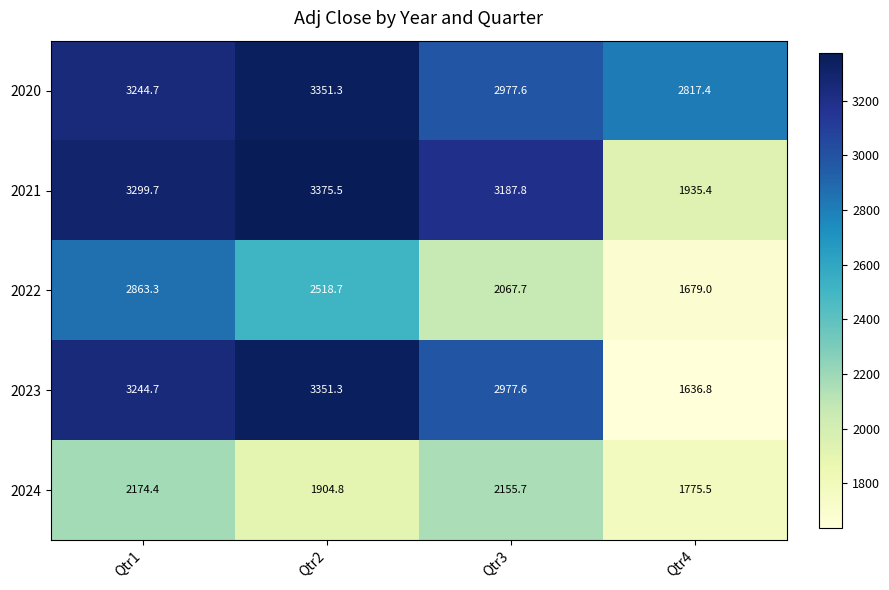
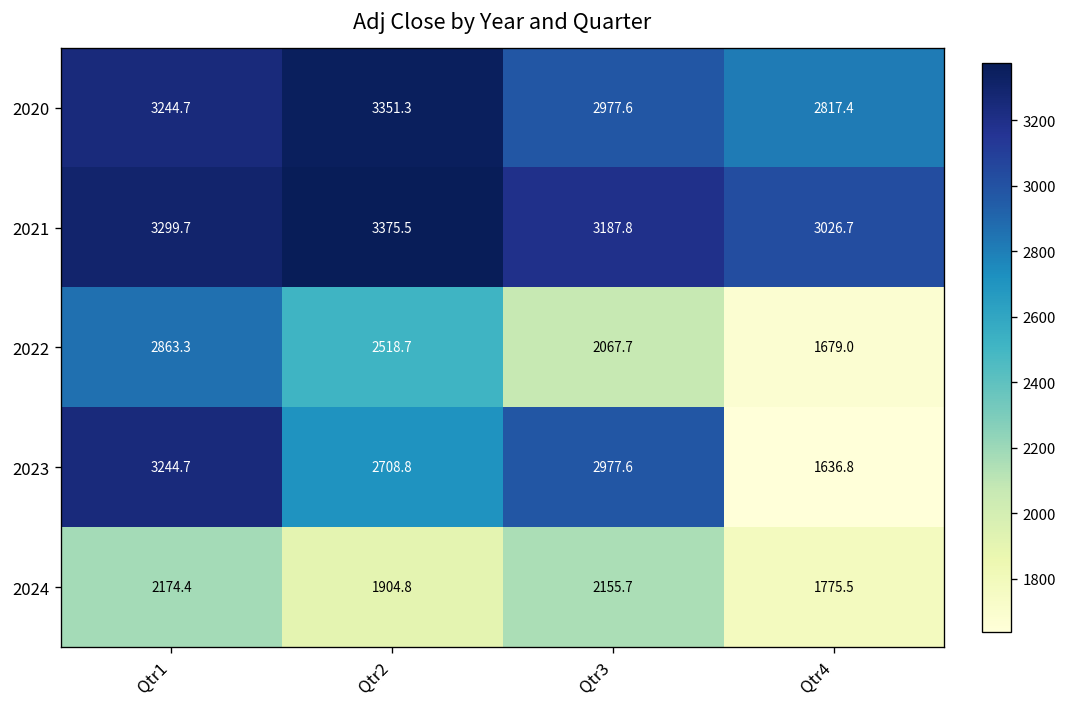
  {
    "2020": {
      "Qtr1": 3244.7,
      "Qtr2": 3351.3,
      "Qtr3": 2977.6,
      "Qtr4": 2817.4
    },
    "2021": {
      "Qtr1": 3299.7,
      "Qtr2": 3375.5,
      "Qtr3": 3187.8,
-     "Qtr4": 1935.4
+     "Qtr4": 3026.7
    },
    "2022": {
      "Qtr1": 2863.3,
      "Qtr2": 2518.7,
      "Qtr3": 2067.7,
      "Qtr4": 1679.0
    },
    "2023": {
      "Qtr1": 3244.7,
-     "Qtr2": 3351.3,
+     "Qtr2": 2708.8,
      "Qtr3": 2977.6,
      "Qtr4": 1636.8
    },
    "2024": {
      "Qtr1": 2174.4,
      "Qtr2": 1904.8,
      "Qtr3": 2155.7,
      "Qtr4": 1775.5
    }
  }
